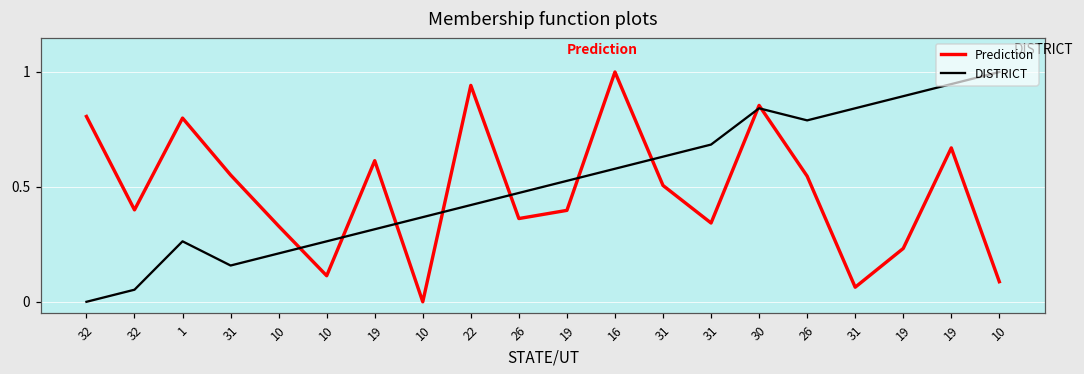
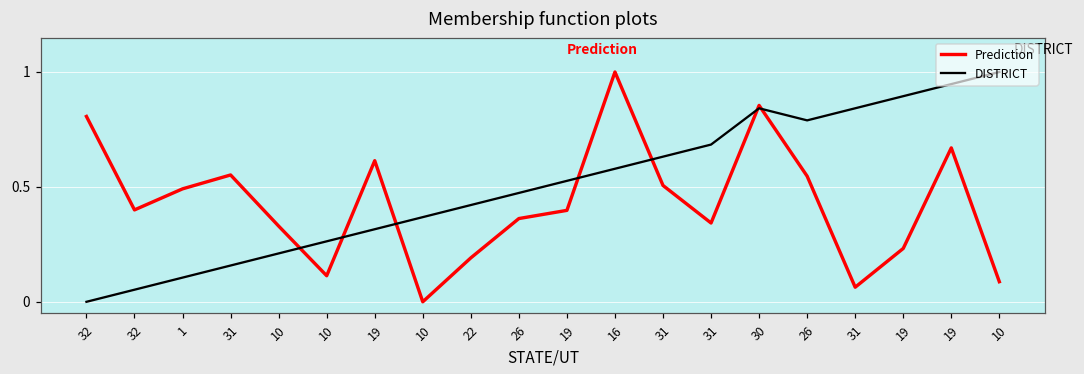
  {
    "Prediction": {
-     "1": 0.80,
-     "22": 0.94,
+     "1": 0.49,
+     "22": 0.19,
      "16": 1.00,
      "30": 0.85
    },
    "DISTRICT": {
-     "1": 0.26,
+     "1": 0.11,
      "22": 0.42,
      "16": 0.58,
      "30": 0.84
    }
  }
